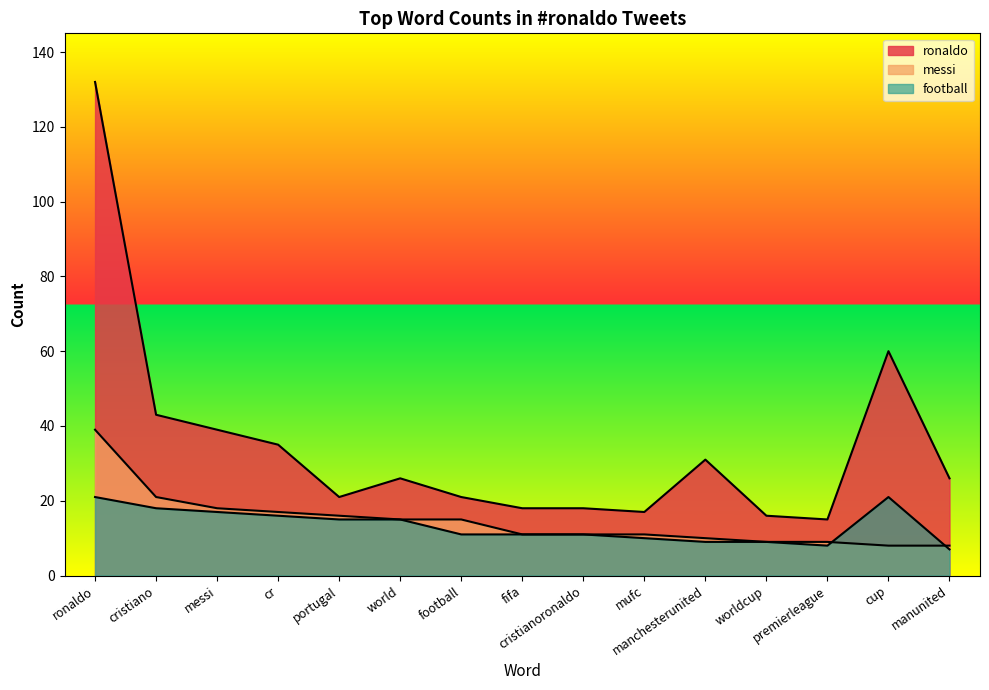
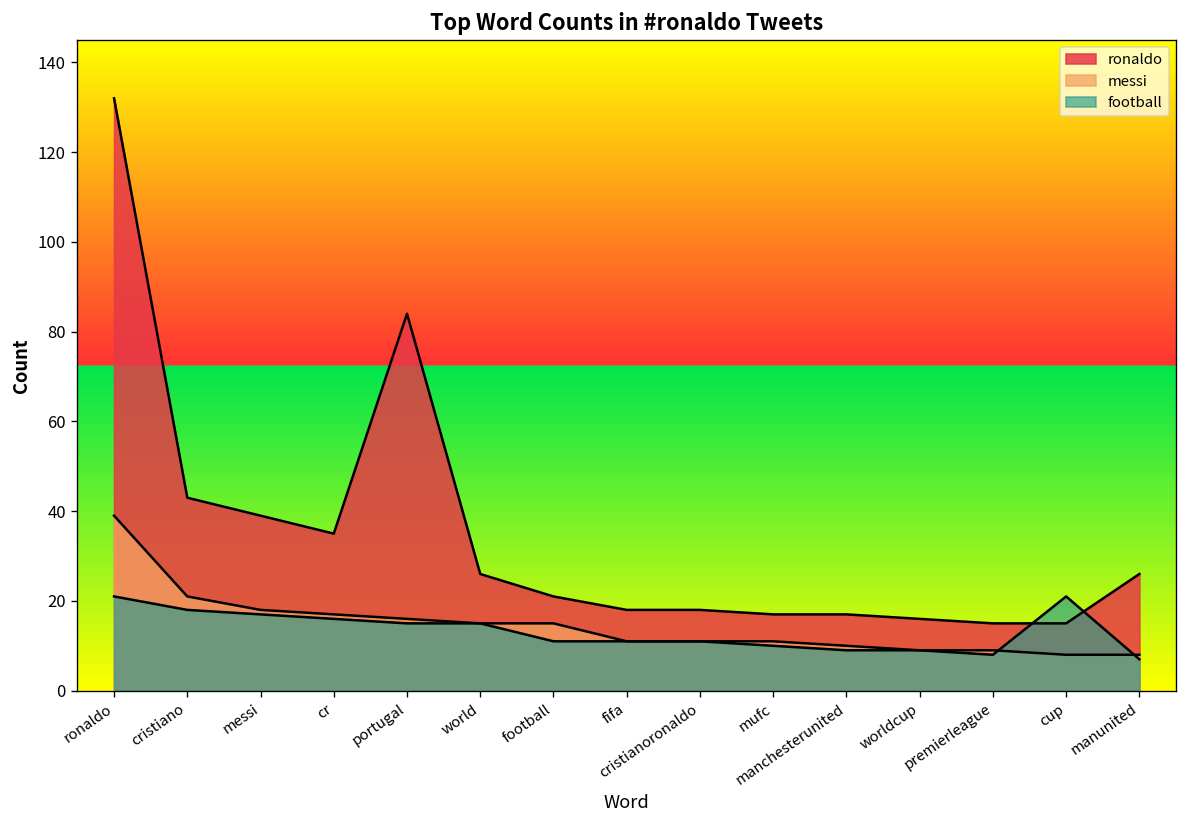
  {
    "ronaldo": {
      "ronaldo": 132,
      "cristiano": 43,
      "messi": 39,
      "cr": 35,
-     "portugal": 21,
+     "portugal": 84,
      "world": 26,
      "football": 21,
      "fifa": 18,
      "cristianoronaldo": 18,
      "mufc": 17,
-     "manchesterunited": 31,
+     "manchesterunited": 17,
      "worldcup": 16,
      "premierleague": 15,
-     "cup": 60,
+     "cup": 15,
      "manunited": 26
    },
    "messi": {
      "ronaldo": 39,
      "cristiano": 21,
      "messi": 18,
      "cr": 17,
      "portugal": 16,
      "football": 15,
      "mufc": 11,
      "manchesterunited": 10,
      "premierleague": 9,
      "cup": 8,
      "manunited": 8
    },
    "football": {
      "ronaldo": 21,
      "cristiano": 18,
      "messi": 17,
      "cr": 16,
      "portugal": 15,
      "football": 11,
      "mufc": 10,
      "manchesterunited": 9,
      "premierleague": 8,
      "cup": 21,
      "manunited": 7
    }
  }
